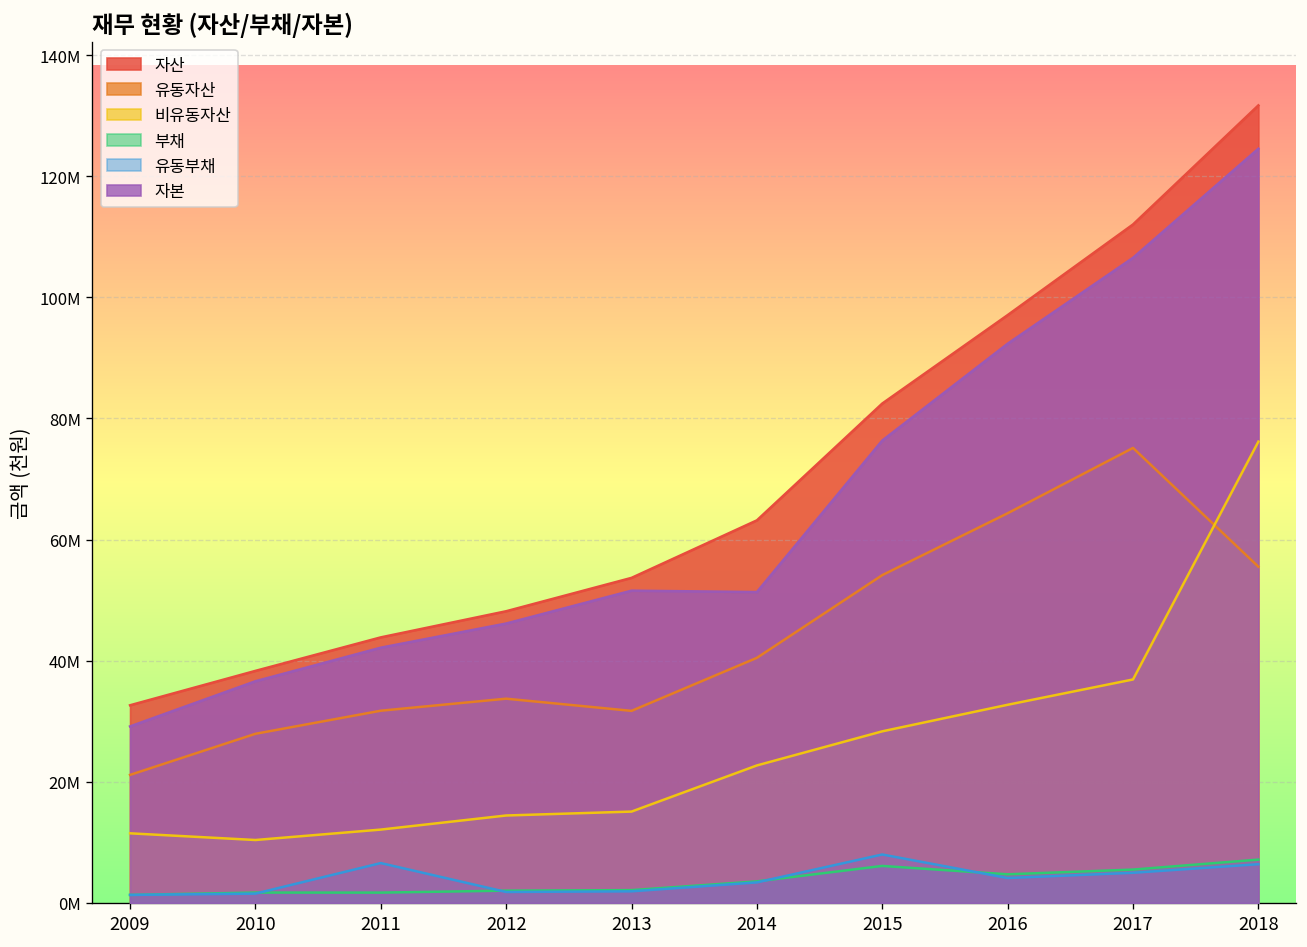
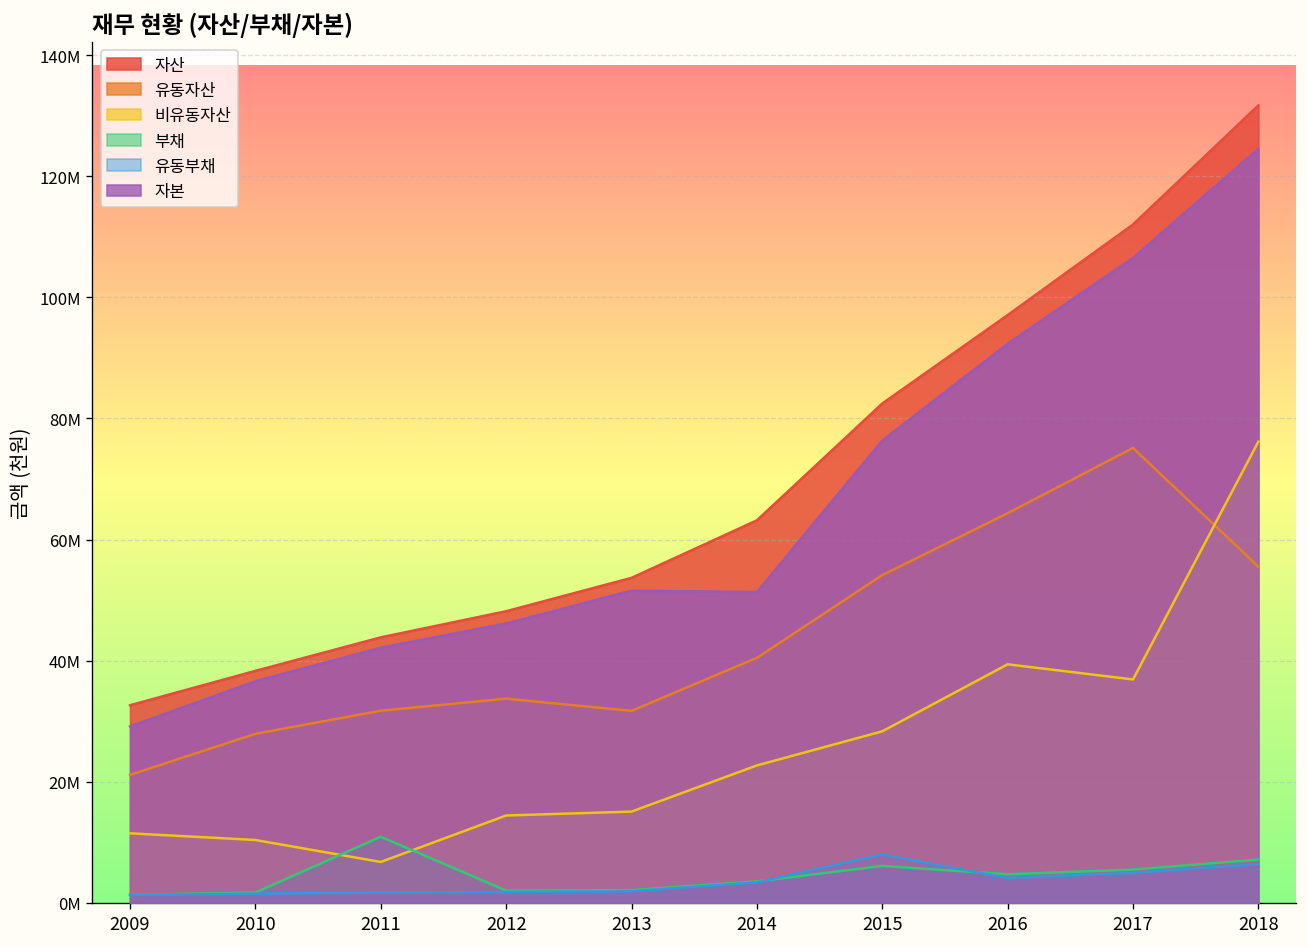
  {
    "비유동자산": {
      "2009": 11000000,
      "2010": 10000000,
-     "2011": 12000000,
+     "2011": 7000000,
      "2012": 14000000,
      "2013": 15000000,
      "2014": 23000000,
      "2015": 28000000,
-     "2016": 33000000,
+     "2016": 39000000,
      "2017": 37000000,
      "2018": 76000000
    },
    "부채": {
-     "2011": 2000000,
+     "2011": 11000000,
      "2015": 6000000,
      "2016": 5000000,
      "2017": 6000000,
      "2018": 7000000
    },
    "유동부채": {
-     "2011": 7000000,
+     "2011": 2000000,
      "2015": 8000000,
      "2016": 4000000,
      "2017": 5000000,
      "2018": 6000000
    },
    "자본": {
      "2009": 29000000,
      "2010": 37000000,
      "2011": 42000000,
      "2012": 46000000,
      "2013": 52000000,
      "2014": 51000000,
      "2015": 76000000,
      "2016": 92000000,
      "2017": 107000000,
      "2018": 125000000
    }
  }
